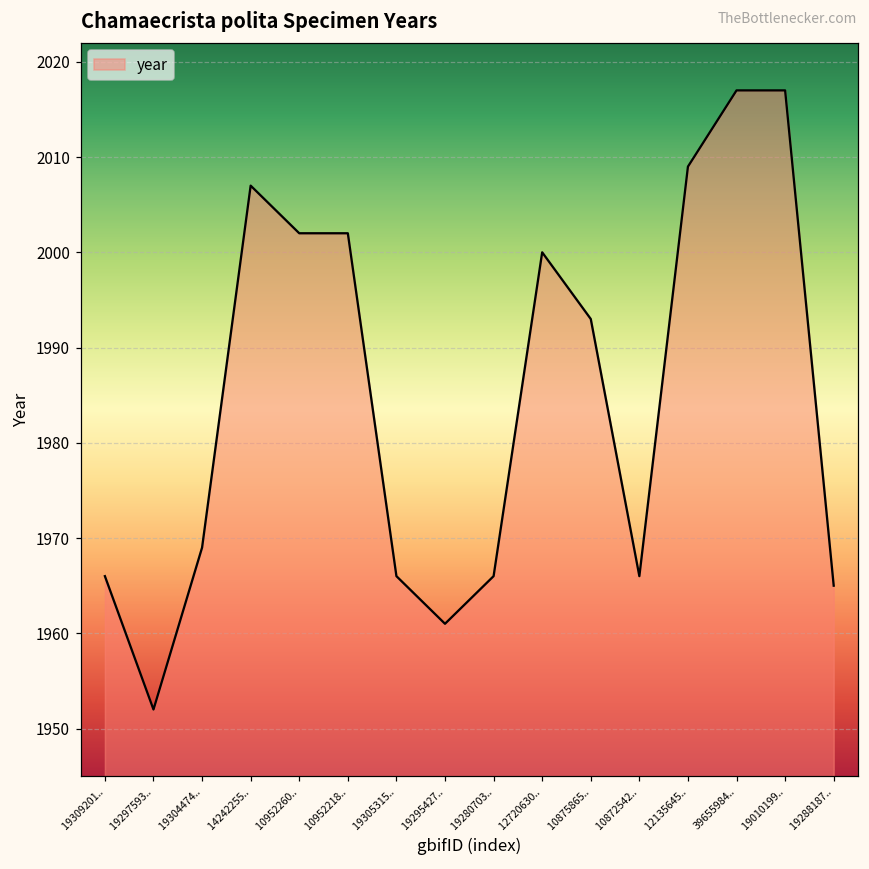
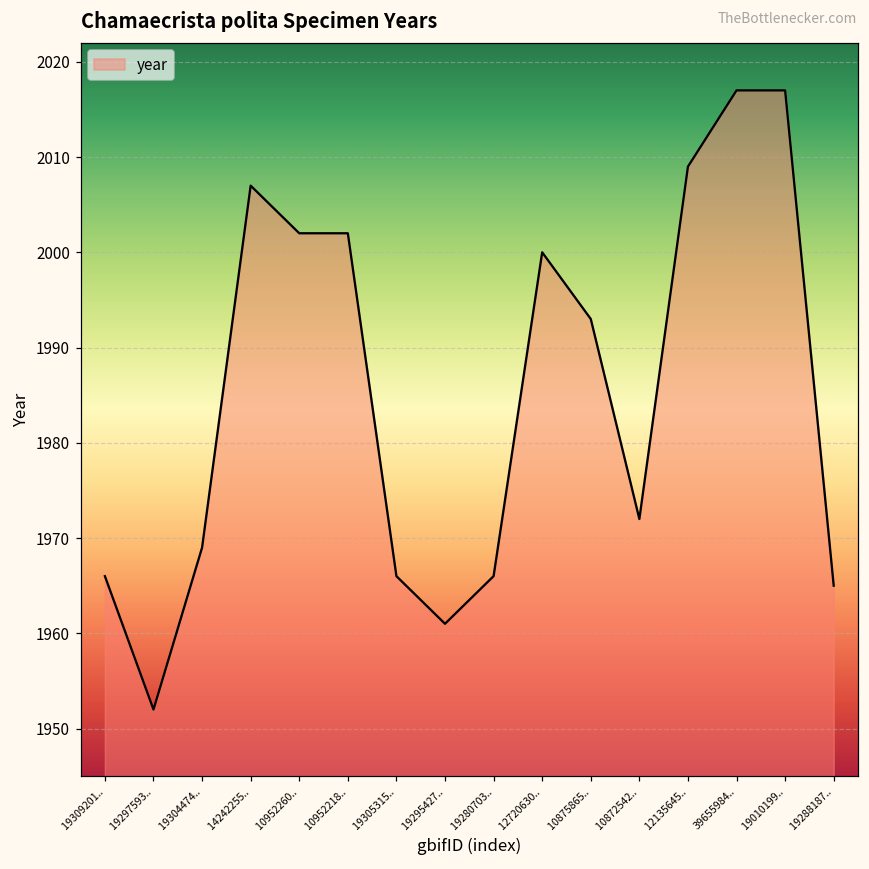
  {
    "19309201..": 1966,
    "19297593..": 1952,
    "19304474..": 1969,
    "14242255..": 2007,
    "10952260..": 2002,
    "10952218..": 2002,
    "19305315..": 1966,
    "19295427..": 1961,
    "19280703..": 1966,
    "12720630..": 2000,
    "10875865..": 1993,
-   "10872542..": 1966,
+   "10872542..": 1972,
    "12135645..": 2009,
    "39655984..": 2017,
    "19010199..": 2017,
    "19288187..": 1965
  }
